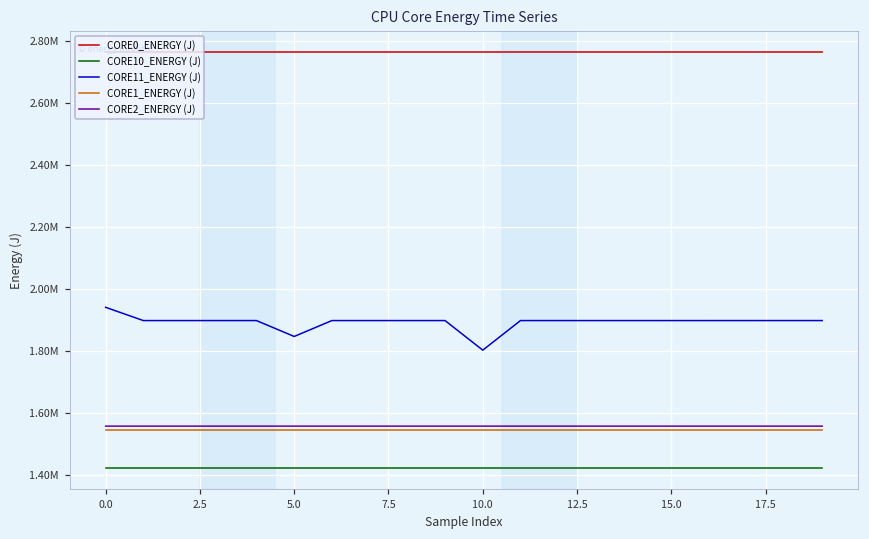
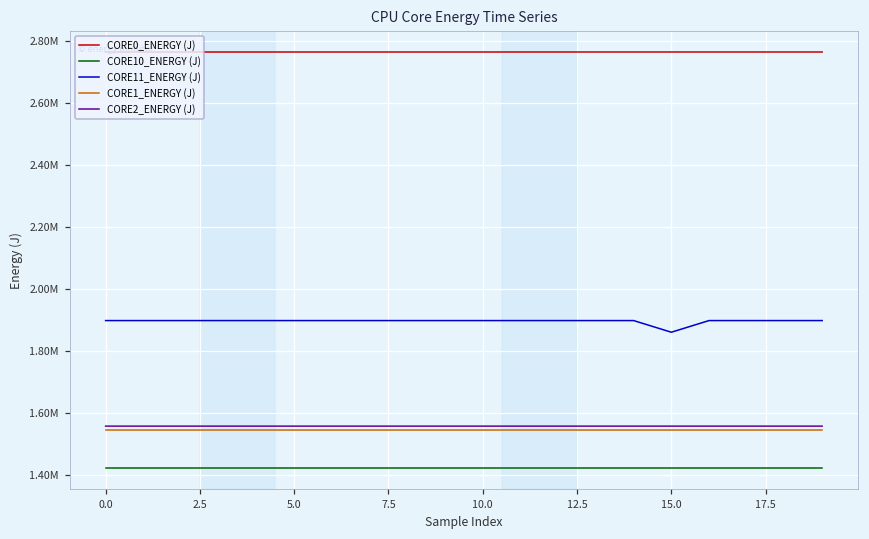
  {
    "CORE0_ENERGY (J)": {
      "5.0": 2760000,
      "10.0": 2760000,
      "15.0": 2760000
    },
    "CORE10_ENERGY (J)": {
      "0.0": 1420000,
      "5.0": 1420000,
      "10.0": 1420000,
      "15.0": 1420000
    },
    "CORE11_ENERGY (J)": {
-     "0.0": 1940000,
-     "5.0": 1850000,
-     "10.0": 1800000,
-     "15.0": 1900000
+     "0.0": 1900000,
+     "5.0": 1900000,
+     "10.0": 1900000,
+     "15.0": 1860000
    },
    "CORE1_ENERGY (J)": {
      "0.0": 1550000,
      "5.0": 1550000,
      "10.0": 1550000,
      "15.0": 1550000
    },
    "CORE2_ENERGY (J)": {
      "0.0": 1560000,
      "5.0": 1560000,
      "10.0": 1560000,
      "15.0": 1560000
    }
  }
